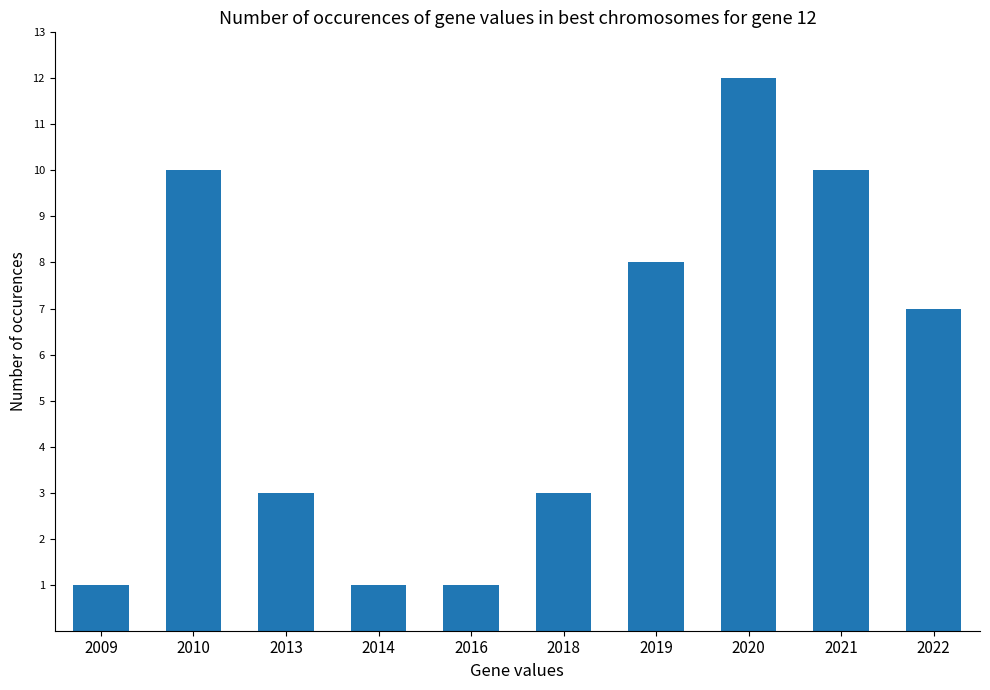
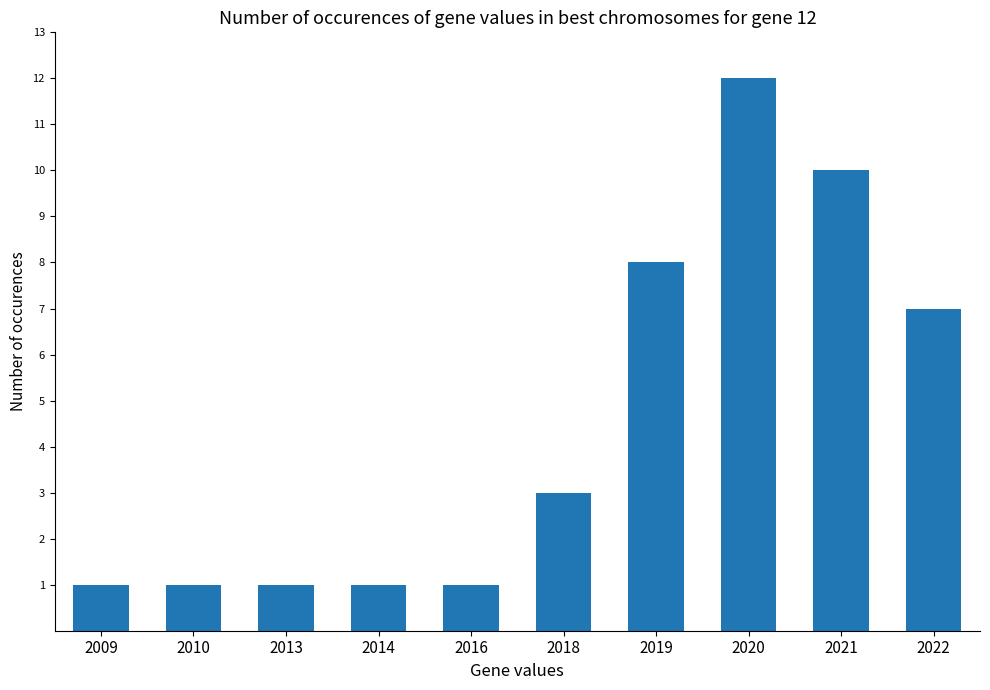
  {
    "2009": 1,
-   "2010": 10,
-   "2013": 3,
+   "2010": 1,
+   "2013": 1,
    "2014": 1,
    "2016": 1,
    "2018": 3,
    "2019": 8,
    "2020": 12,
    "2021": 10,
    "2022": 7
  }
